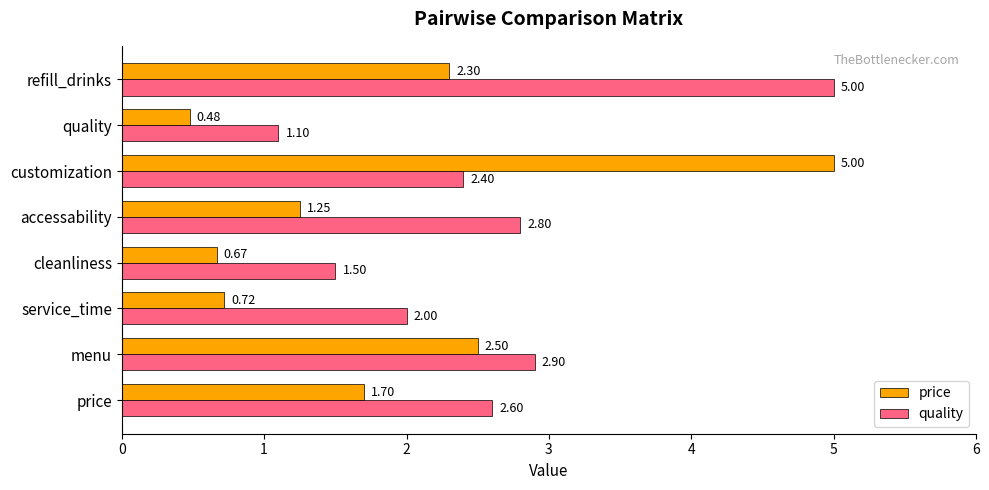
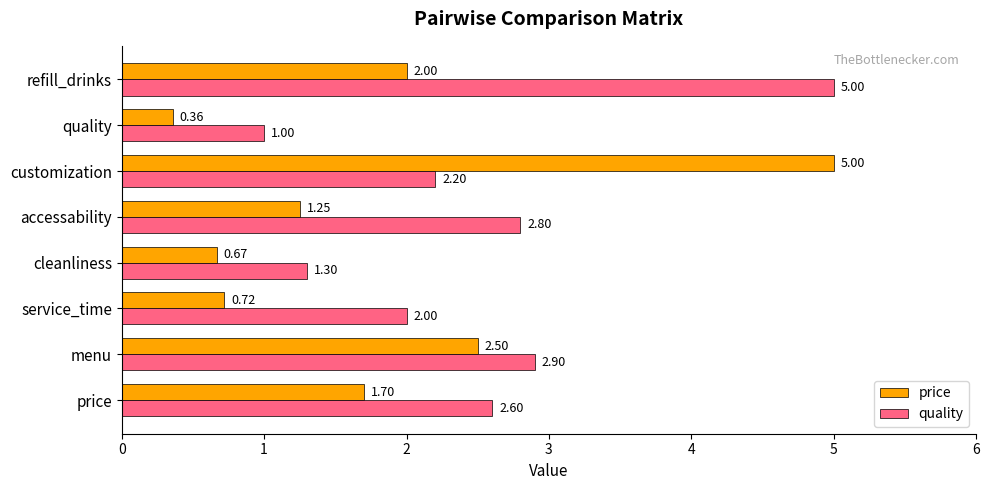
  {
    "price": {
-     "refill_drinks": 2.30,
-     "quality": 0.48,
+     "refill_drinks": 2.00,
+     "quality": 0.36,
      "customization": 5.00,
      "accessability": 1.25,
      "cleanliness": 0.67,
      "service_time": 0.72,
      "menu": 2.50,
      "price": 1.70
    },
    "quality": {
      "refill_drinks": 5.00,
-     "quality": 1.10,
-     "customization": 2.40,
+     "quality": 1.00,
+     "customization": 2.20,
      "accessability": 2.80,
-     "cleanliness": 1.50,
+     "cleanliness": 1.30,
      "service_time": 2.00,
      "menu": 2.90,
      "price": 2.60
    }
  }
